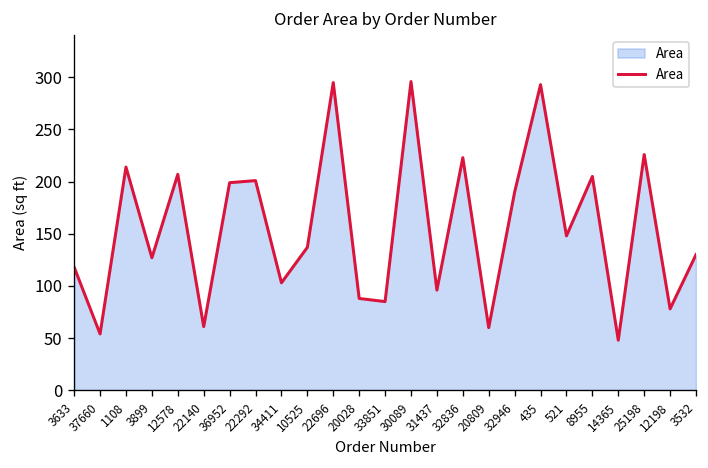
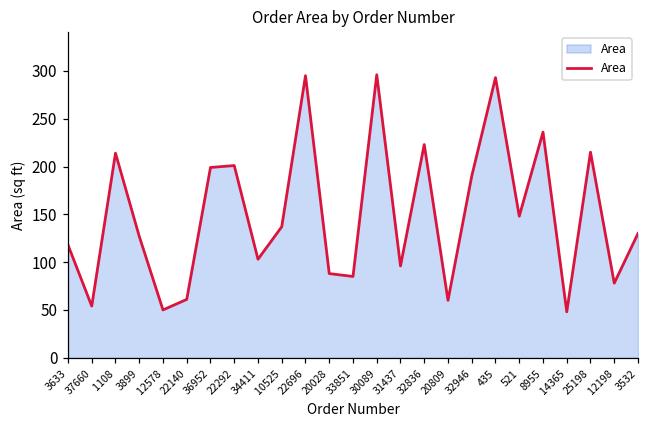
  {
    "3633": 120,
    "37660": 50,
    "1108": 210,
    "3899": 130,
-   "12578": 210,
+   "12578": 50,
    "22140": 60,
    "36952": 200,
    "22292": 200,
    "34411": 100,
    "10525": 140,
    "22696": 300,
    "20028": 90,
    "33851": 90,
    "30089": 300,
    "31437": 100,
    "32836": 220,
    "20809": 60,
    "32946": 190,
    "435": 290,
    "521": 150,
-   "8955": 210,
+   "8955": 240,
    "14365": 50,
-   "25198": 230,
+   "25198": 220,
    "12198": 80,
    "3532": 130
  }
